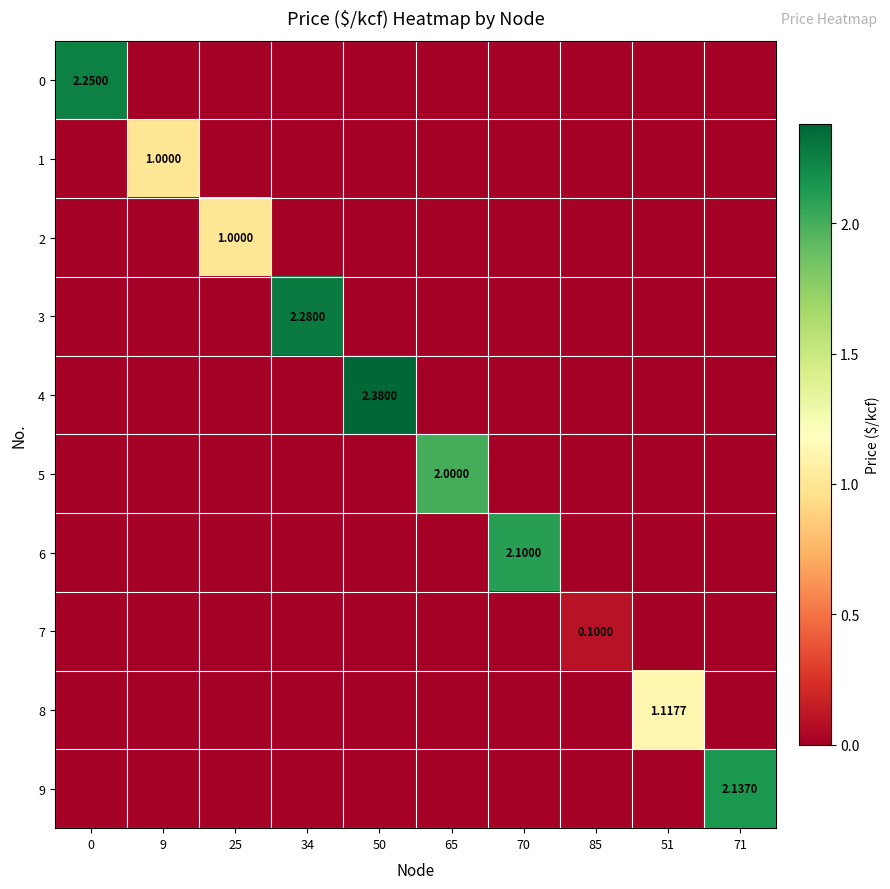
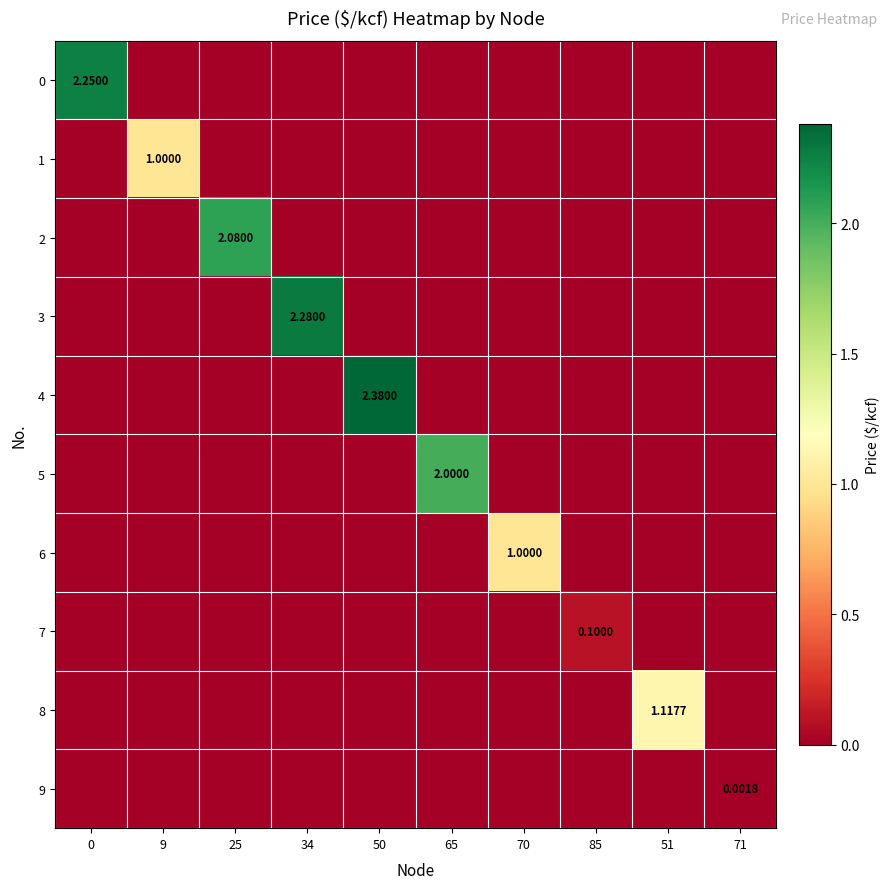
  {
    "0": {
      "0": 2.2500
    },
    "1": {
      "9": 1.0000
    },
    "2": {
-     "25": 1.0000
+     "25": 2.0800
    },
    "3": {
      "34": 2.2800
    },
    "4": {
      "50": 2.3800
    },
    "5": {
      "65": 2.0000
    },
    "6": {
-     "70": 2.1000
+     "70": 1.0000
    },
    "7": {
      "85": 0.1000
    },
    "8": {
      "51": 1.1177
    },
    "9": {
-     "71": 2.1370
+     "71": 0.0018
    }
  }
